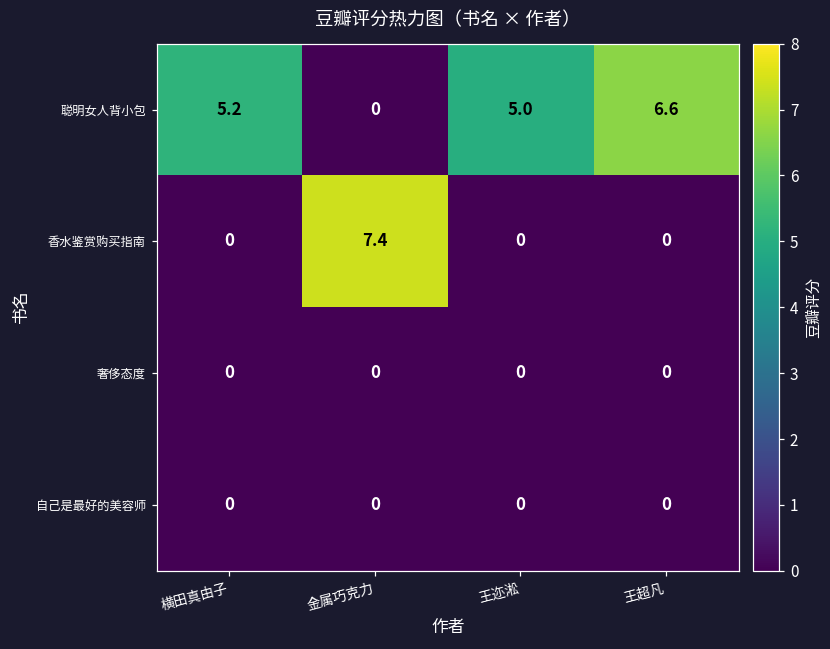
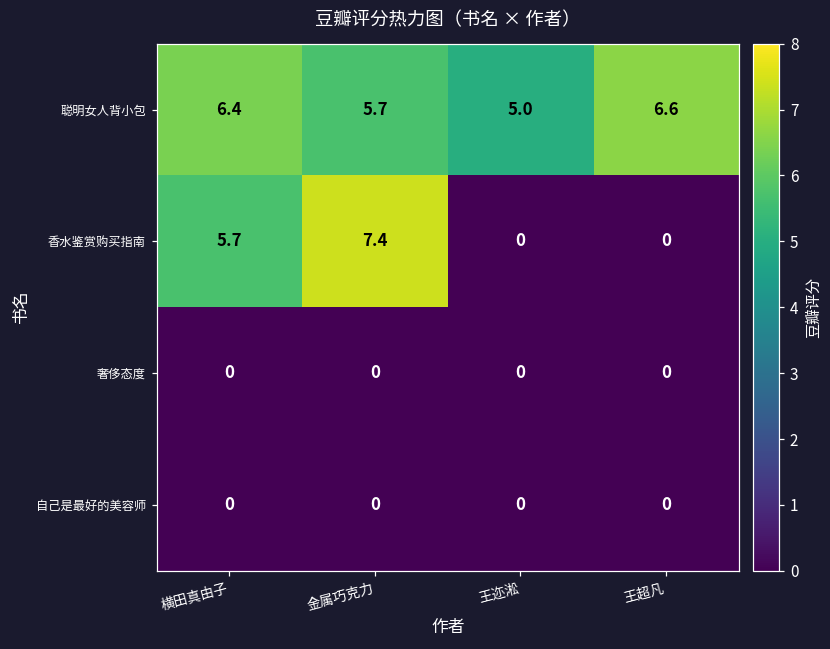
  {
    "聪明女人背小包": {
-     "横田真由子": 5.2,
-     "金属巧克力": 0,
+     "横田真由子": 6.4,
+     "金属巧克力": 5.7,
      "王迩淞": 5.0,
      "王超凡": 6.6
    },
    "香水鉴赏购买指南": {
-     "横田真由子": 0,
+     "横田真由子": 5.7,
      "金属巧克力": 7.4,
      "王迩淞": 0,
      "王超凡": 0
    },
    "奢侈态度": {
      "横田真由子": 0,
      "金属巧克力": 0,
      "王迩淞": 0,
      "王超凡": 0
    },
    "自己是最好的美容师": {
      "横田真由子": 0,
      "金属巧克力": 0,
      "王迩淞": 0,
      "王超凡": 0
    }
  }
